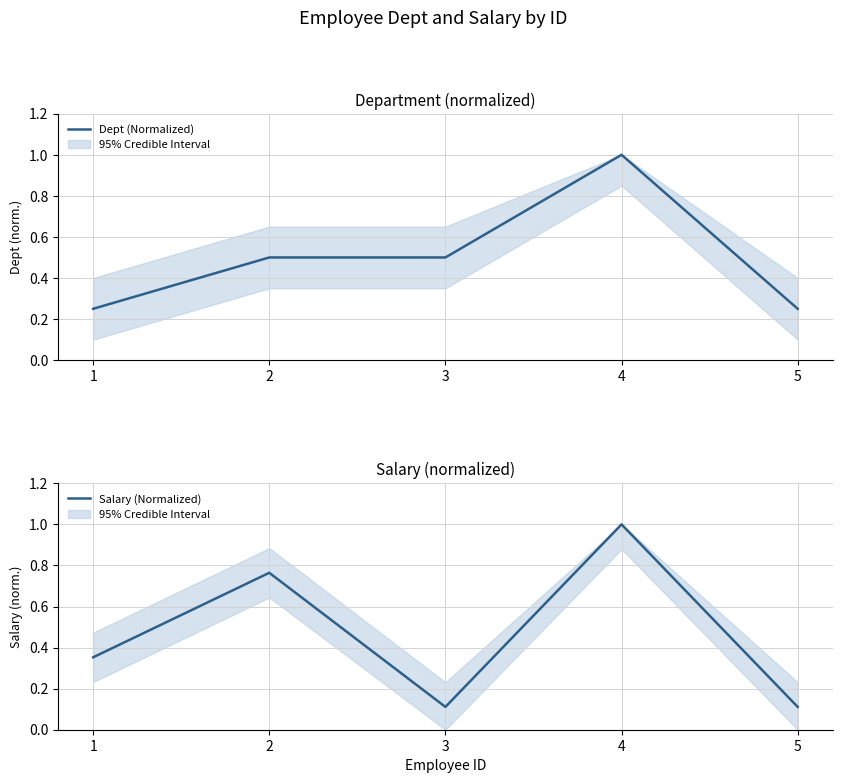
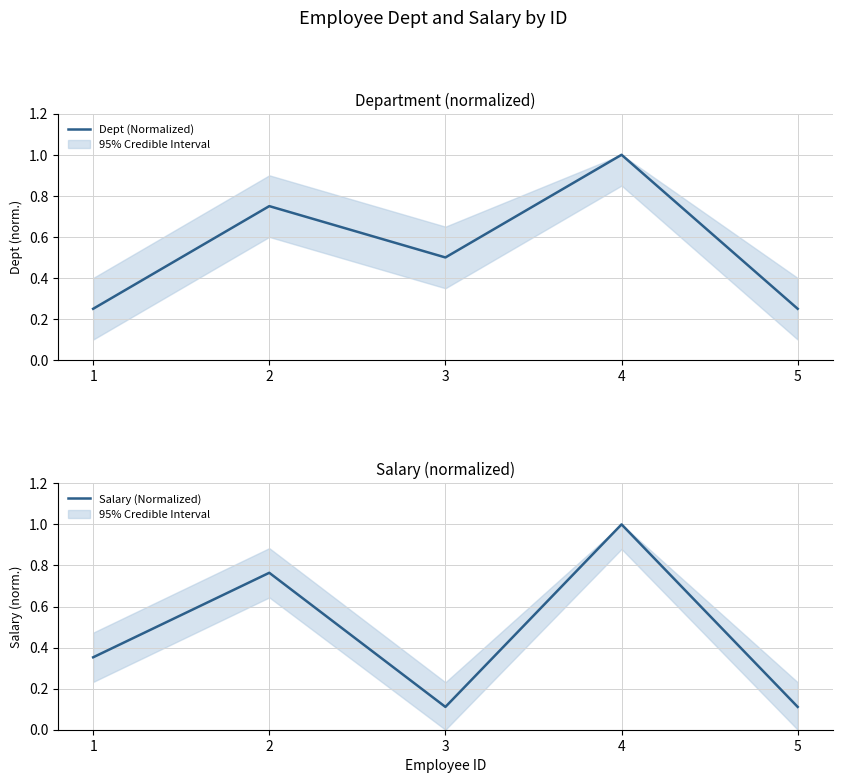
  {
    "Department (normalized)": {
      "Dept (Normalized)": {
        "1": 0.25,
-       "2": 0.50,
+       "2": 0.75,
        "3": 0.50,
        "5": 0.25
      }
    },
    "Salary (normalized)": {
      "Salary (Normalized)": {
        "1": 0.35,
        "2": 0.76,
        "3": 0.11,
        "5": 0.11
      },
      "95% Credible Interval": {
        "3": 0.23,
        "5": 0.23
      }
    }
  }
